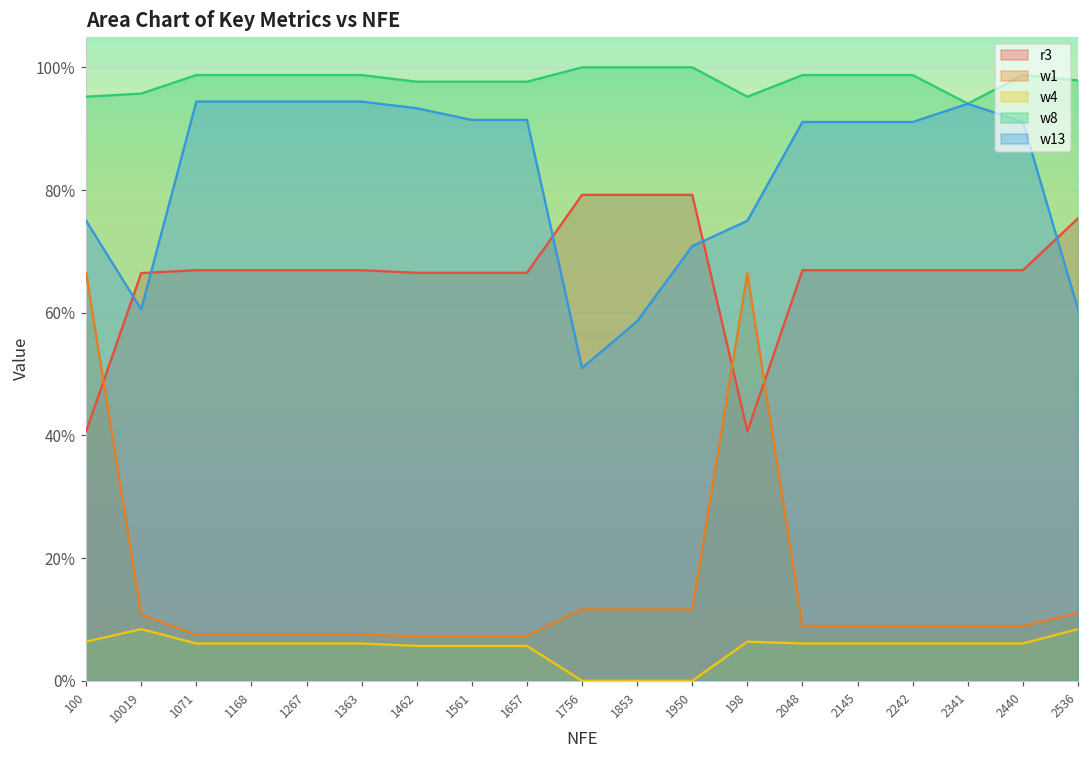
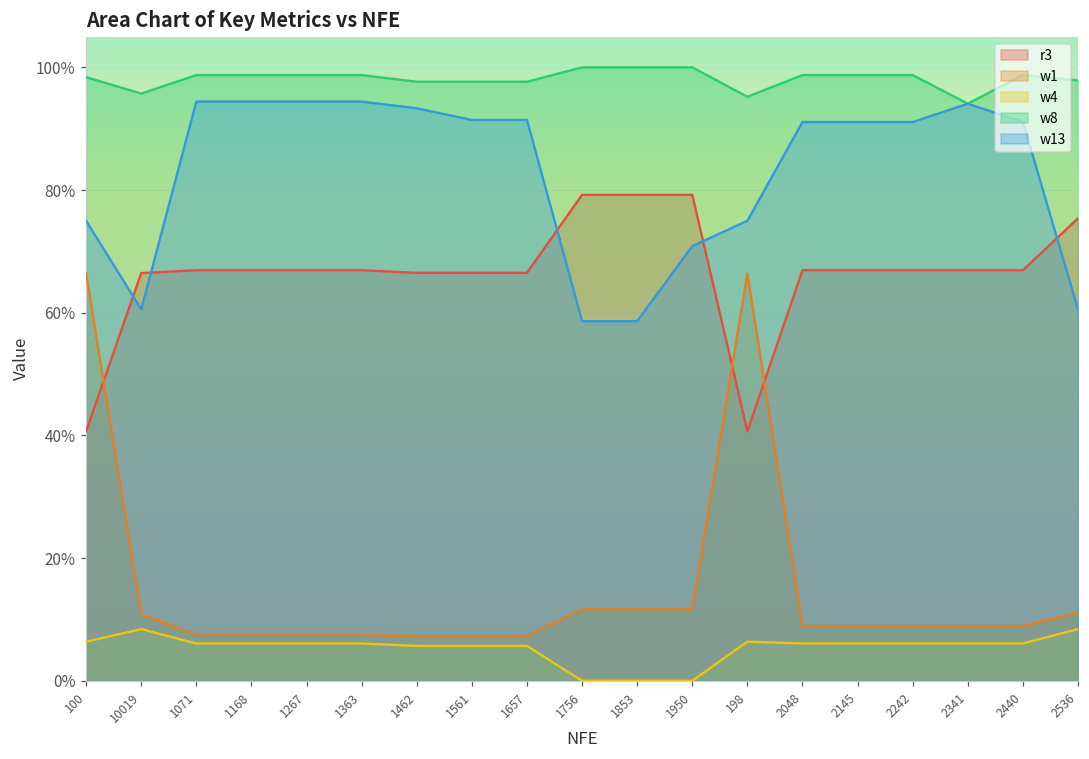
  {
    "w8": {
-     "100": "95%",
+     "100": "98%",
      "10019": "96%",
      "1071": "99%",
      "1168": "99%",
      "1267": "99%",
      "1363": "99%",
      "1462": "98%",
      "1561": "98%",
      "1657": "98%",
      "1756": "100%",
      "1853": "100%",
      "1950": "100%",
      "198": "95%",
      "2048": "99%",
      "2145": "99%",
      "2242": "99%",
      "2536": "98%"
    },
    "w13": {
      "100": "75%",
      "10019": "61%",
      "1071": "94%",
      "1168": "94%",
      "1267": "94%",
      "1363": "94%",
      "1462": "93%",
      "1561": "91%",
      "1657": "91%",
-     "1756": "51%",
+     "1756": "59%",
      "1853": "59%",
      "1950": "71%",
      "198": "75%",
      "2048": "91%",
      "2145": "91%",
      "2242": "91%",
      "2536": "61%"
    }
  }
